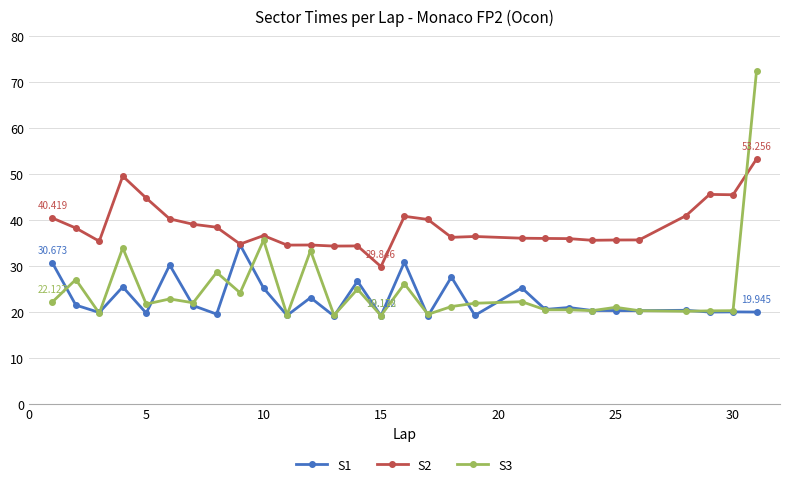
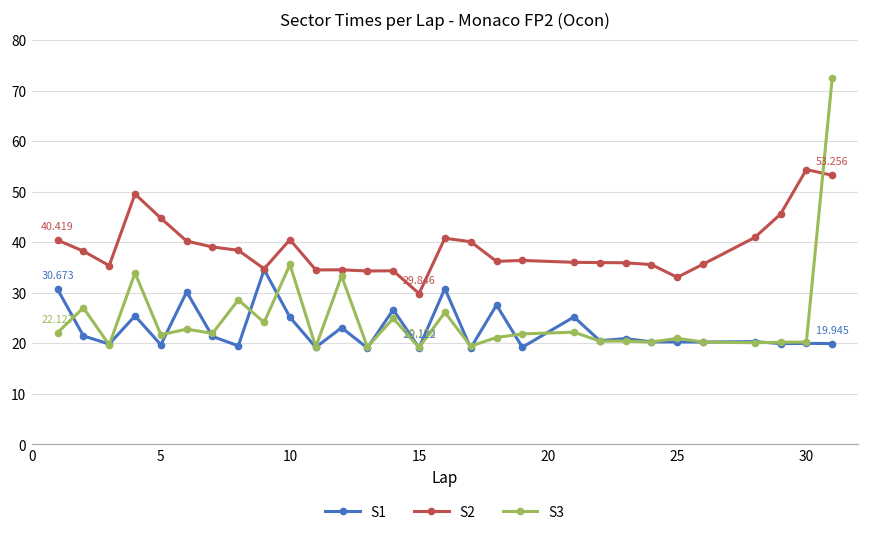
  {
    "S1": {
      "5": 20,
      "10": 25,
      "25": 20
    },
    "S2": {
      "5": 45,
-     "10": 37,
-     "25": 36,
-     "30": 45
+     "10": 41,
+     "25": 33,
+     "30": 54
    },
    "S3": {
      "5": 22,
      "10": 36,
      "25": 21
    }
  }
